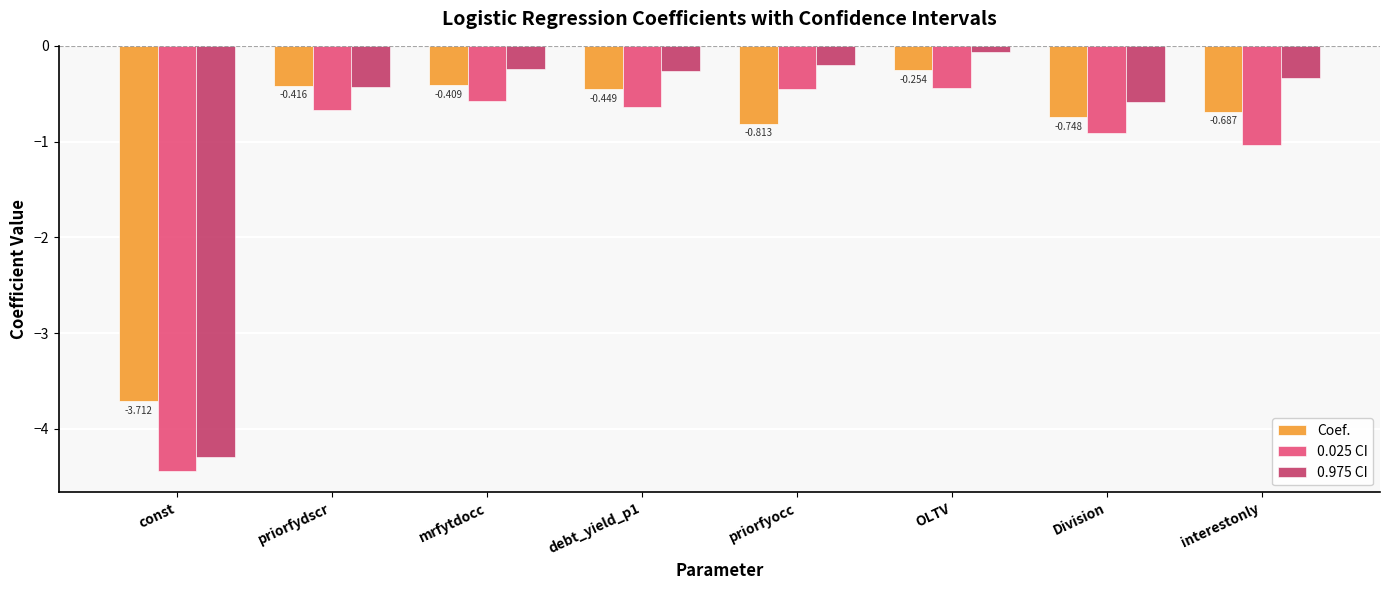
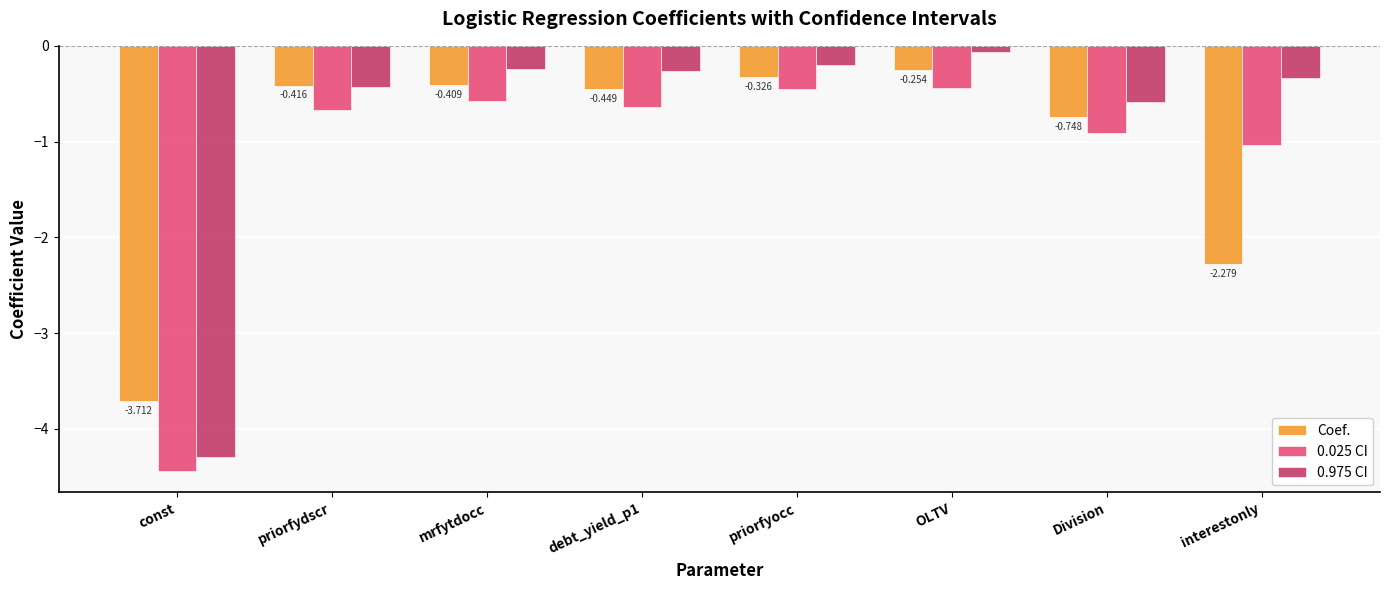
  {
    "Coef.": {
      "const": -3.712,
      "priorfydscr": -0.416,
      "mrfytdocc": -0.409,
      "debt_yield_p1": -0.449,
-     "priorfyocc": -0.813,
+     "priorfyocc": -0.326,
      "OLTV": -0.254,
      "Division": -0.748,
-     "interestonly": -0.687
+     "interestonly": -2.279
    }
  }
